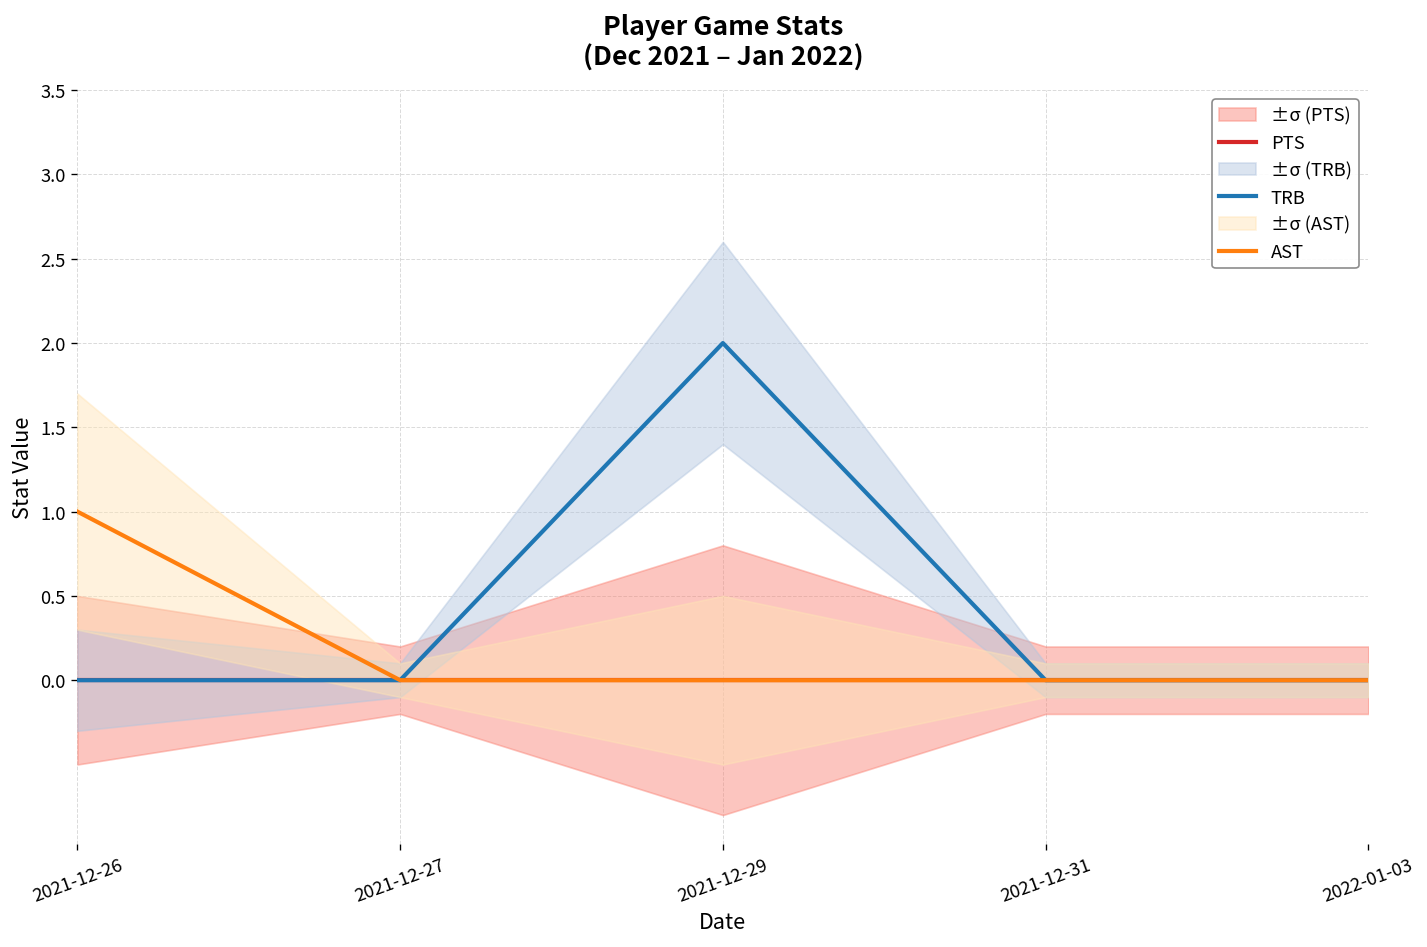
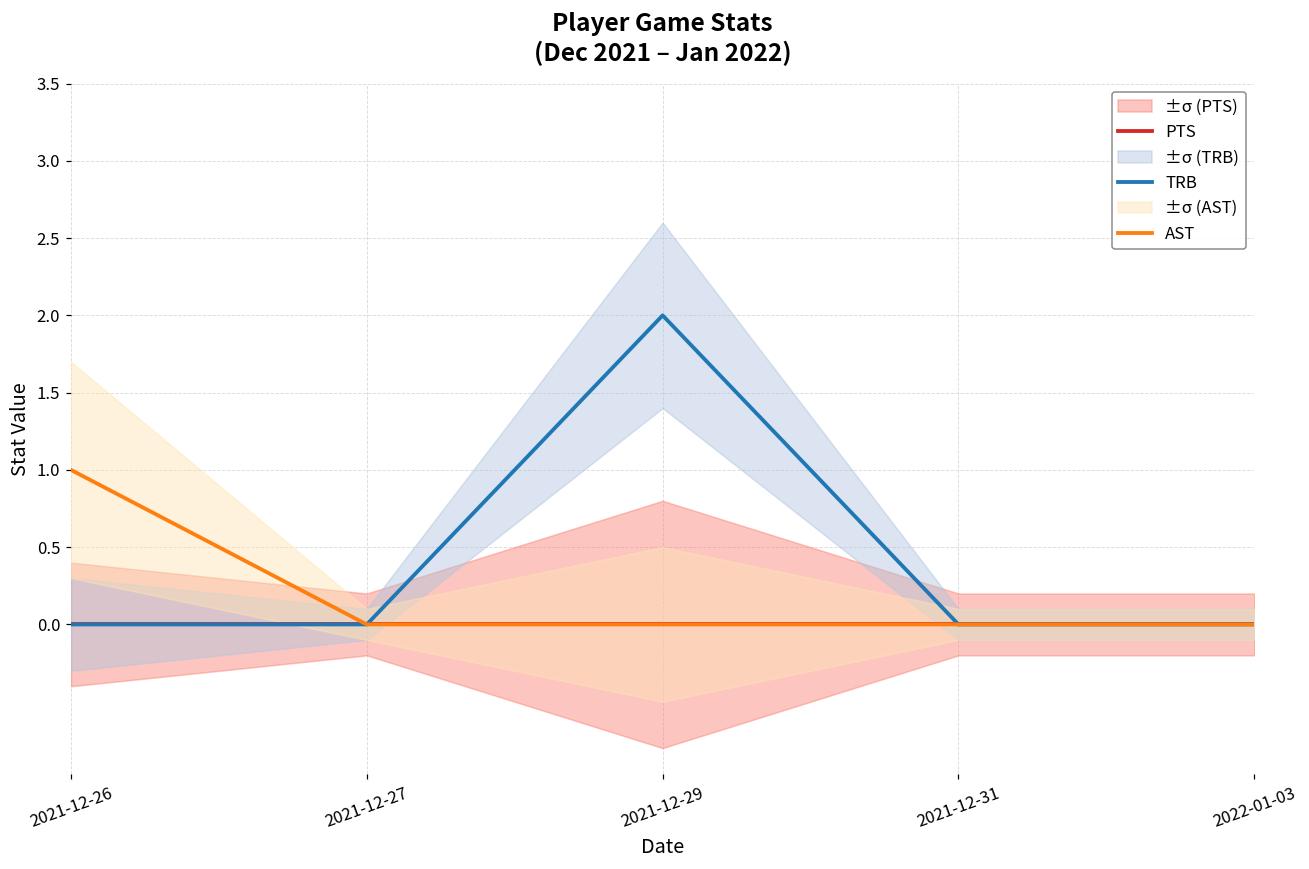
  {
    "±σ (PTS)": {
-     "2021-12-26": 0.5
+     "2021-12-26": 0.4
    },
    "TRB": {
      "2021-12-29": 2.0
    },
    "AST": {
      "2021-12-26": 1.0
    }
  }
